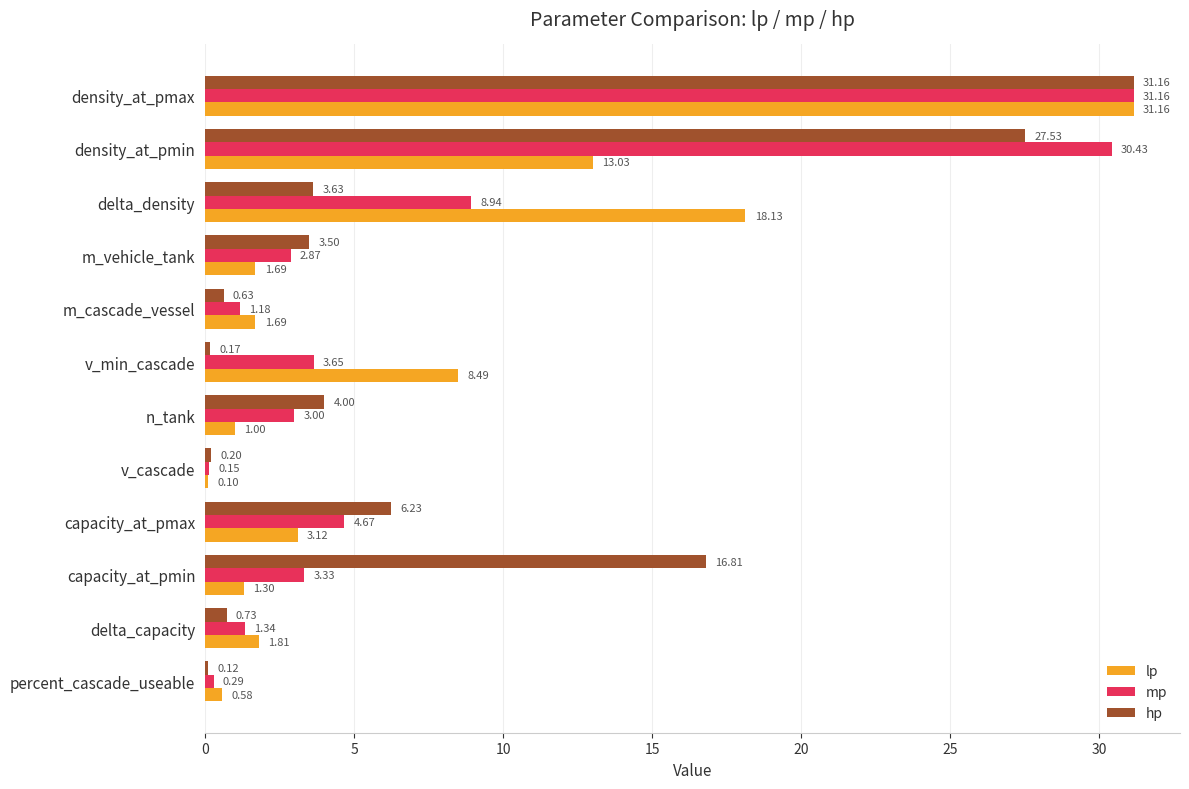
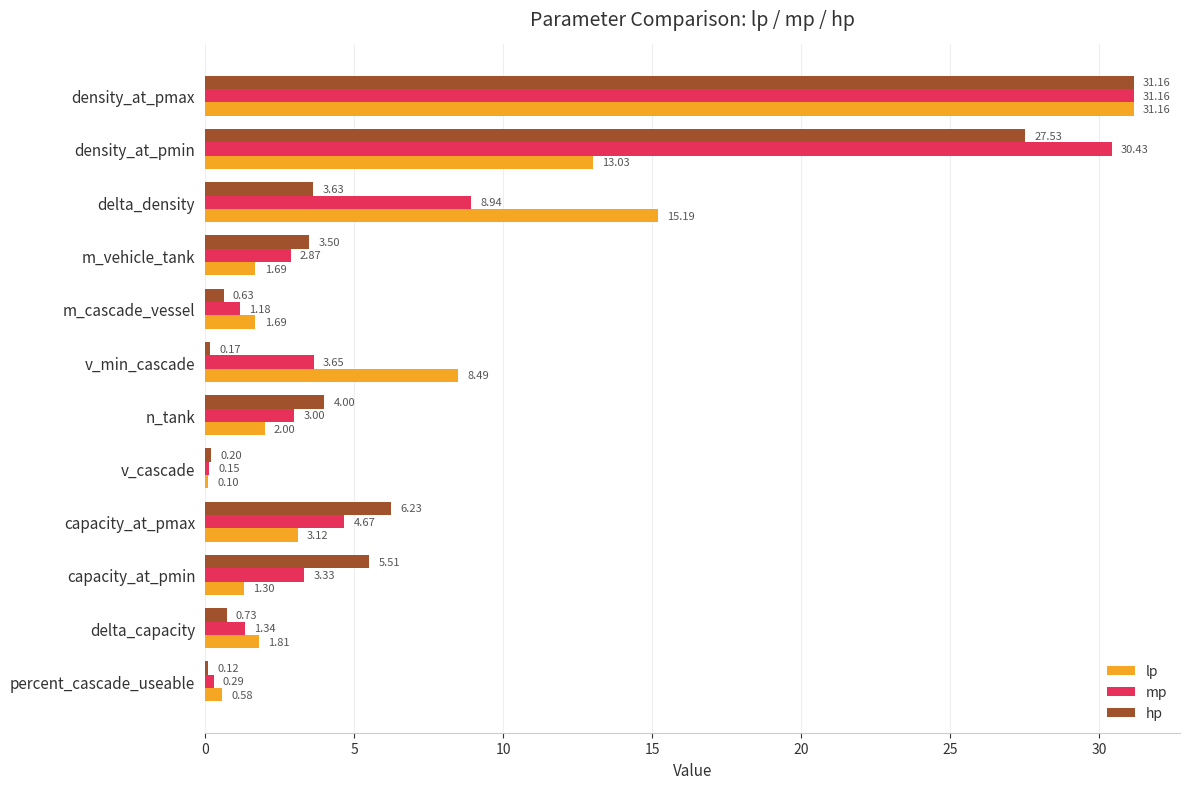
  {
    "lp": {
      "density_at_pmax": 31.16,
      "density_at_pmin": 13.03,
-     "delta_density": 18.13,
+     "delta_density": 15.19,
      "m_vehicle_tank": 1.69,
      "m_cascade_vessel": 1.69,
      "v_min_cascade": 8.49,
-     "n_tank": 1.00,
+     "n_tank": 2.00,
      "v_cascade": 0.10,
      "capacity_at_pmax": 3.12,
      "capacity_at_pmin": 1.30,
      "delta_capacity": 1.81,
      "percent_cascade_useable": 0.58
    },
    "mp": {
      "density_at_pmax": 31.16,
      "density_at_pmin": 30.43,
      "delta_density": 8.94,
      "m_vehicle_tank": 2.87,
      "m_cascade_vessel": 1.18,
      "v_min_cascade": 3.65,
      "n_tank": 3.00,
      "v_cascade": 0.15,
      "capacity_at_pmax": 4.67,
      "capacity_at_pmin": 3.33,
      "delta_capacity": 1.34,
      "percent_cascade_useable": 0.29
    },
    "hp": {
      "density_at_pmax": 31.16,
      "density_at_pmin": 27.53,
      "delta_density": 3.63,
      "m_vehicle_tank": 3.50,
      "m_cascade_vessel": 0.63,
      "v_min_cascade": 0.17,
      "n_tank": 4.00,
      "v_cascade": 0.20,
      "capacity_at_pmax": 6.23,
-     "capacity_at_pmin": 16.81,
+     "capacity_at_pmin": 5.51,
      "delta_capacity": 0.73,
      "percent_cascade_useable": 0.12
    }
  }
